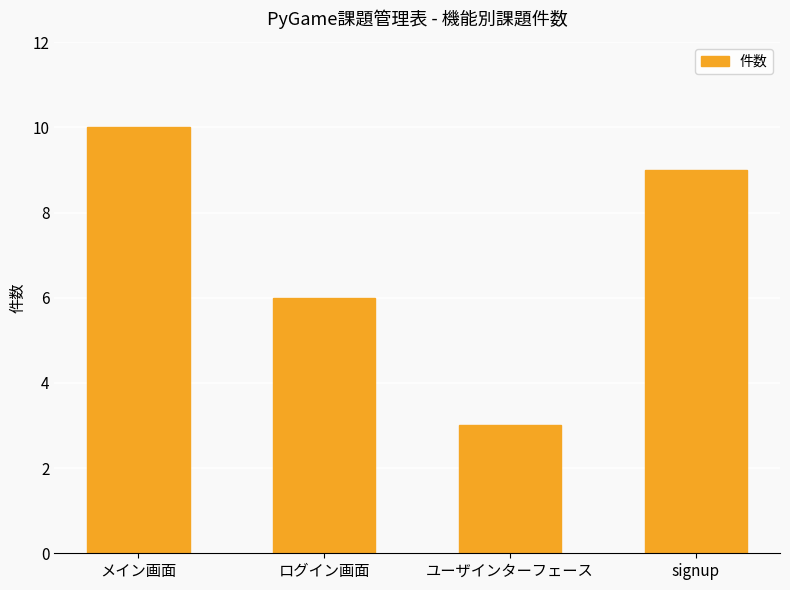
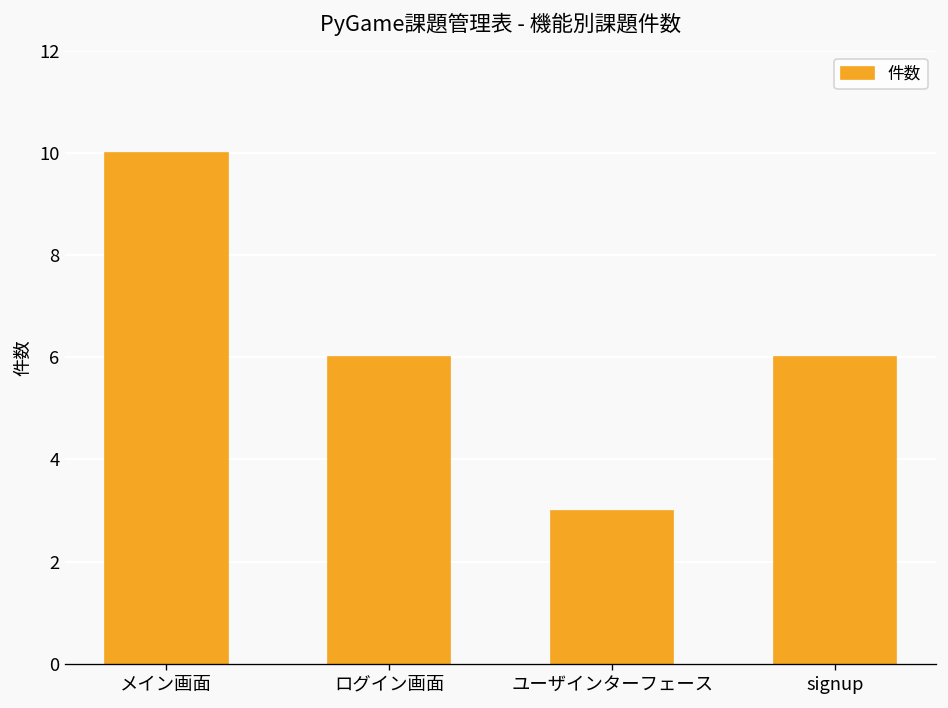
  {
    "メイン画面": 10,
    "ログイン画面": 6,
    "ユーザインターフェース": 3,
-   "signup": 9
+   "signup": 6
  }
